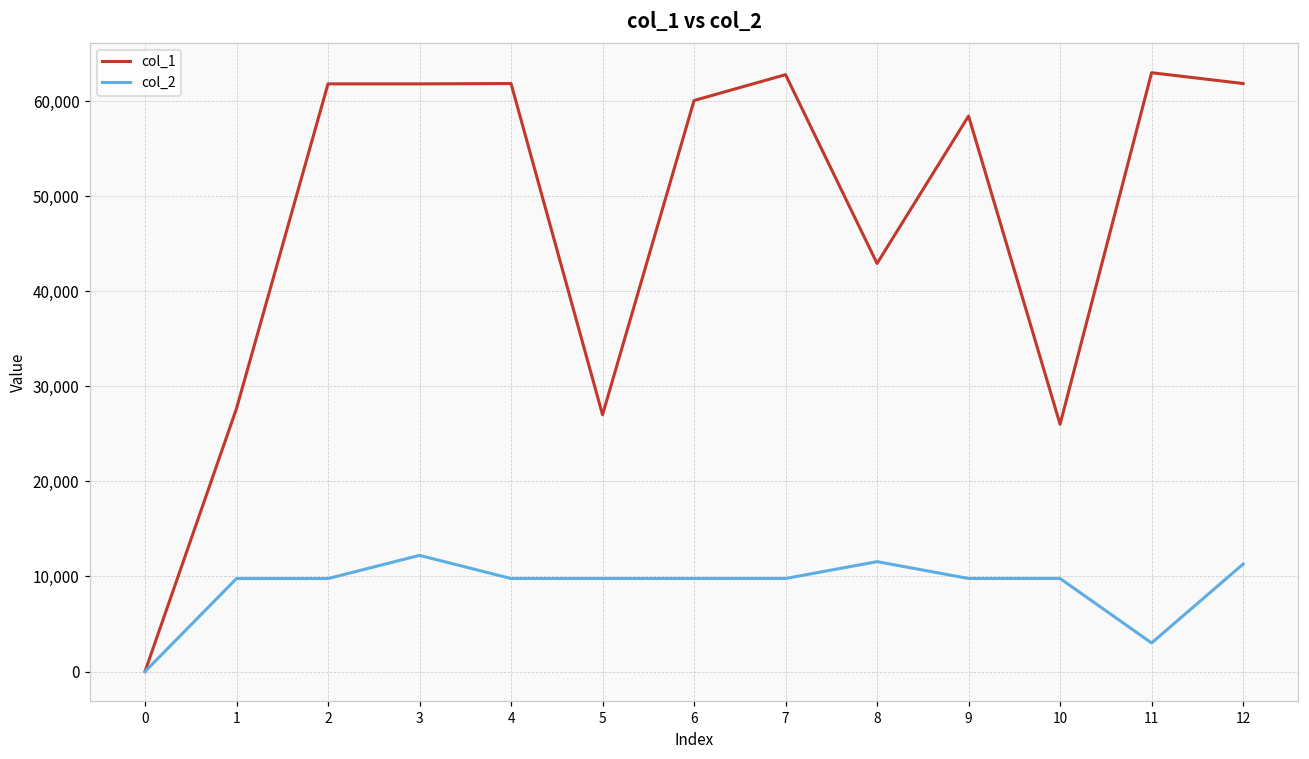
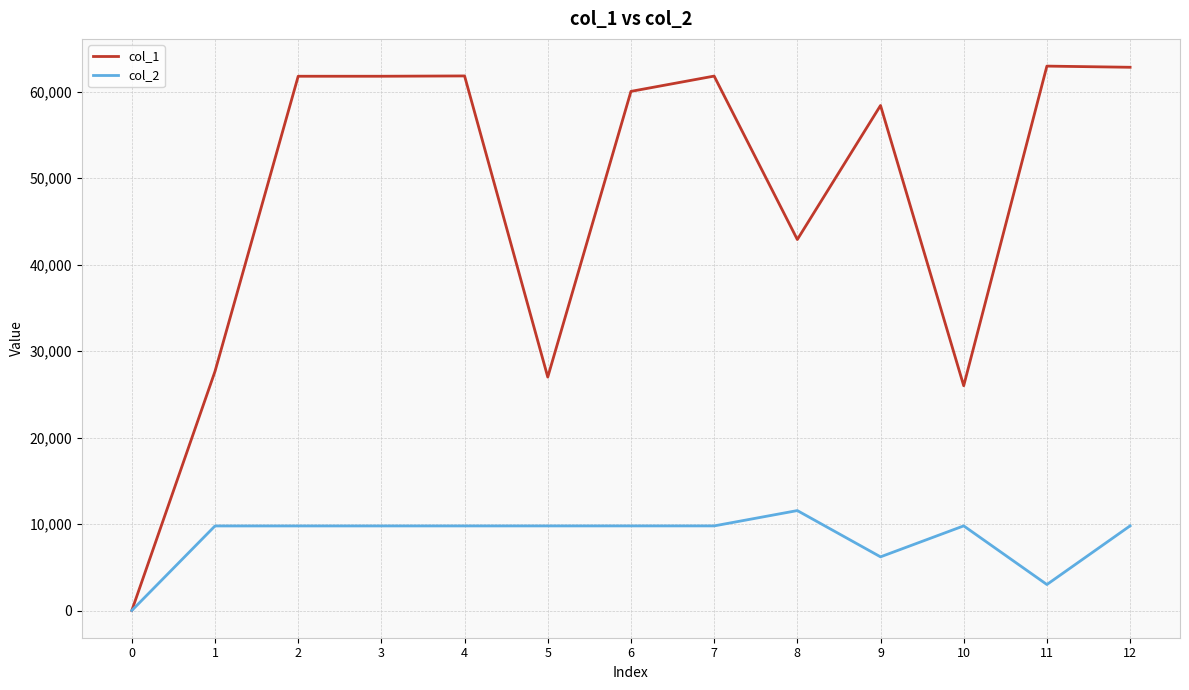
  {
    "col_1": {
      "1": "28,000",
      "2": "62,000",
      "3": "62,000",
      "4": "62,000",
      "5": "27,000",
      "6": "60,000",
-     "7": "63,000",
+     "7": "62,000",
      "8": "43,000",
      "9": "58,000",
      "10": "26,000",
      "11": "63,000",
-     "12": "62,000"
+     "12": "63,000"
    },
    "col_2": {
      "1": "10,000",
      "2": "10,000",
-     "3": "12,000",
+     "3": "10,000",
      "4": "10,000",
      "5": "10,000",
      "6": "10,000",
      "7": "10,000",
      "8": "12,000",
-     "9": "10,000",
+     "9": "6,000",
      "10": "10,000",
      "11": "3,000",
-     "12": "11,000"
+     "12": "10,000"
    }
  }
